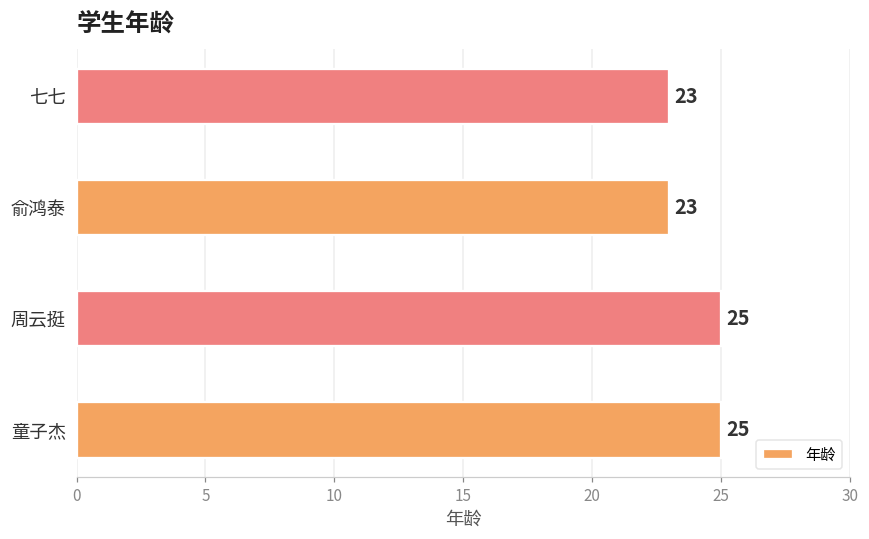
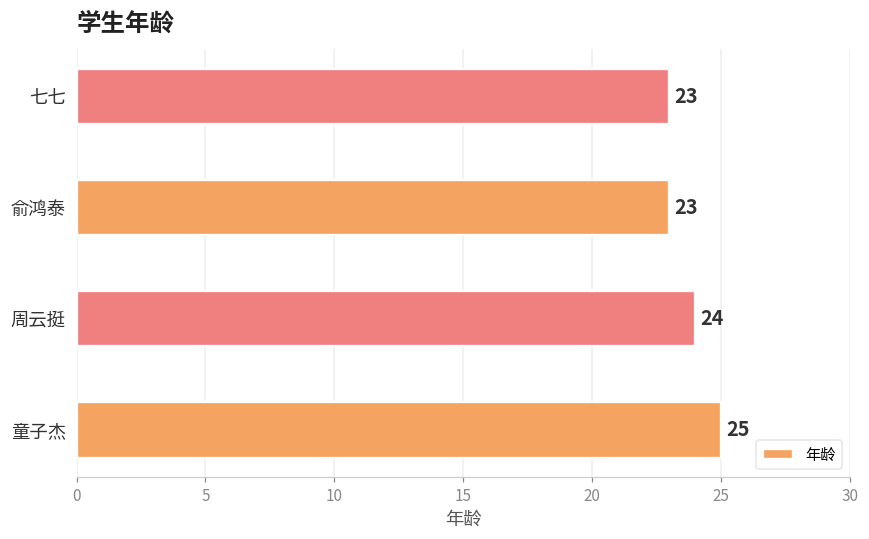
  {
    "七七": 23,
    "俞鸿泰": 23,
-   "周云挺": 25,
+   "周云挺": 24,
    "童子杰": 25
  }
